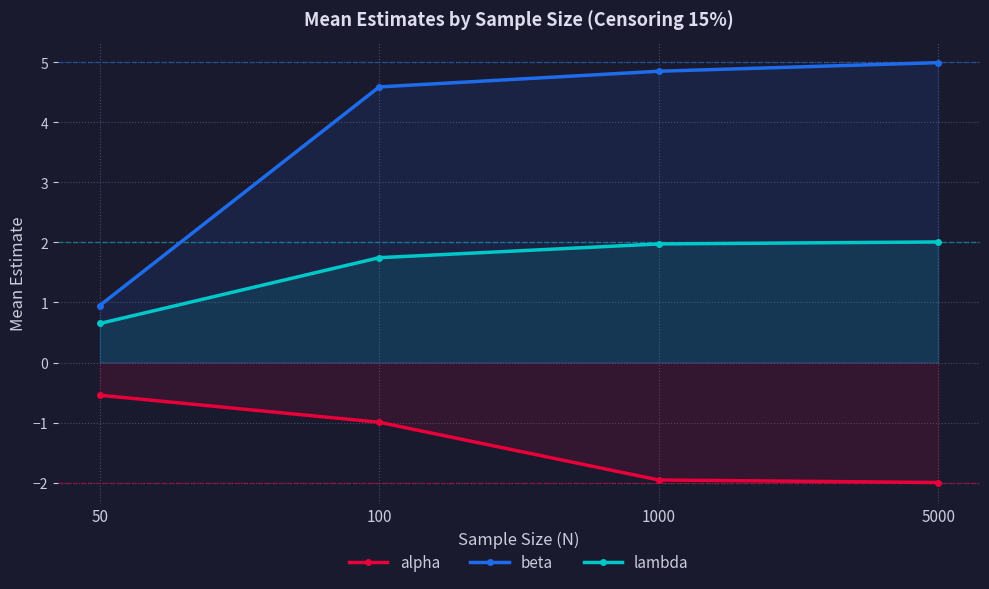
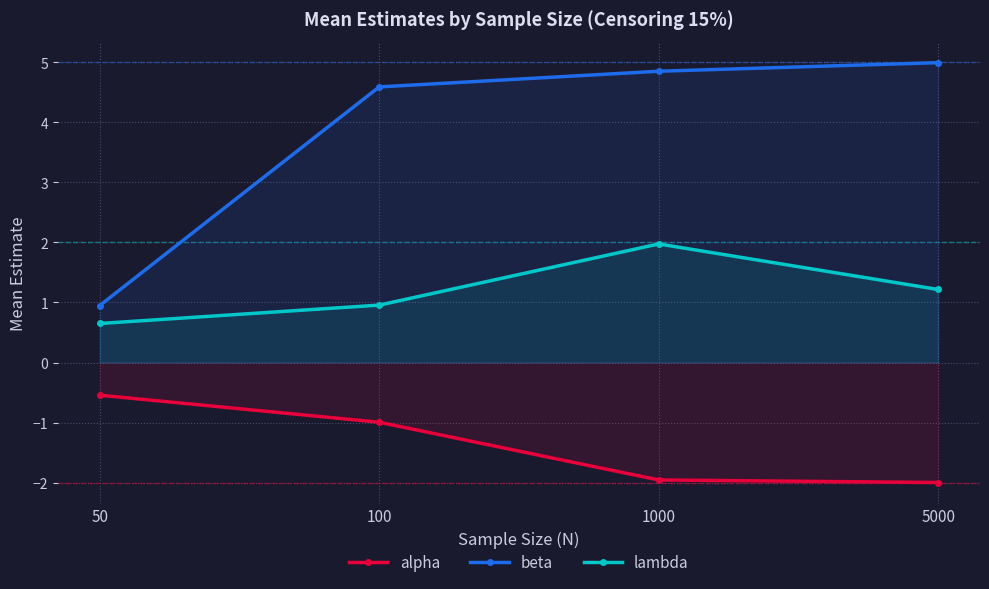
  {
    "beta": {
      "50": 0.9,
      "100": 4.6,
      "1000": 4.8,
      "5000": 5.0
    },
    "lambda": {
      "50": 0.7,
-     "100": 1.7,
+     "100": 1.0,
      "1000": 2.0,
-     "5000": 2.0
+     "5000": 1.2
    }
  }
